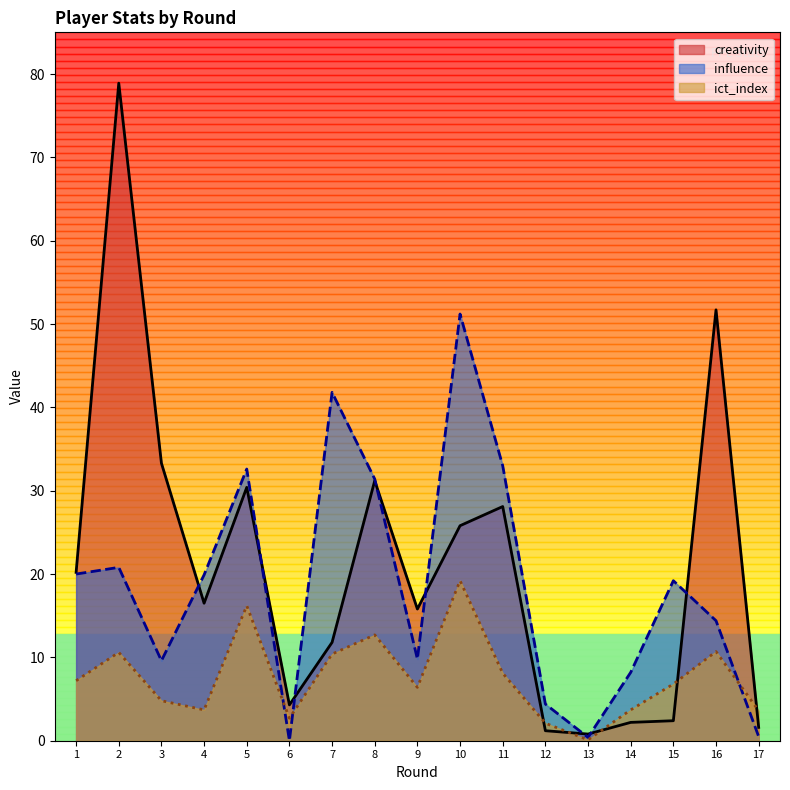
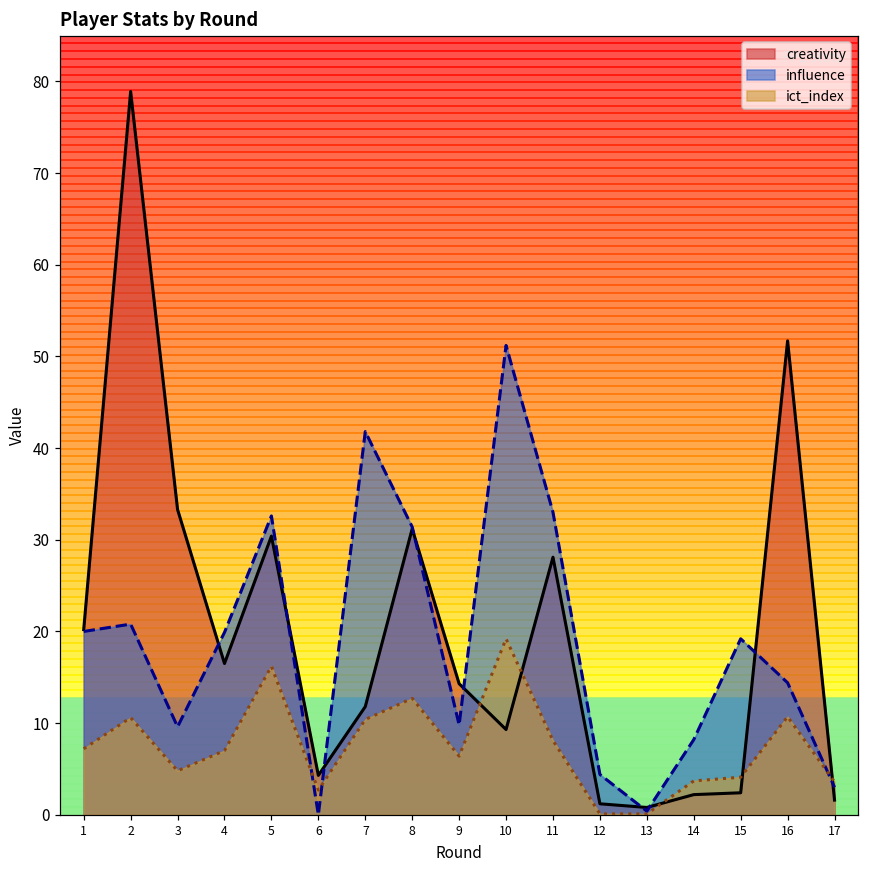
  {
    "creativity": {
      "2": 79,
      "3": 33,
      "4": 17,
      "5": 30,
      "6": 4,
      "7": 12,
-     "9": 16,
-     "10": 26,
+     "9": 14,
+     "10": 9,
      "11": 28,
      "12": 1,
      "13": 1,
      "14": 2,
      "15": 2,
      "16": 52,
      "17": 2
    },
    "influence": {
      "2": 21,
      "3": 10,
      "4": 20,
      "5": 33,
      "6": 0,
      "7": 42,
      "9": 10,
      "10": 51,
      "11": 33,
      "12": 4,
      "14": 8,
      "15": 19,
      "16": 14,
-     "17": 1
+     "17": 3
    },
    "ict_index": {
      "1": 7,
      "2": 11,
      "3": 5,
-     "4": 4,
+     "4": 7,
      "5": 16,
      "6": 3,
      "7": 10,
      "8": 13,
      "9": 6,
      "10": 19,
      "11": 8,
-     "12": 2,
+     "12": 0,
      "14": 4,
-     "15": 7,
+     "15": 4,
      "16": 11,
      "17": 4
    }
  }
